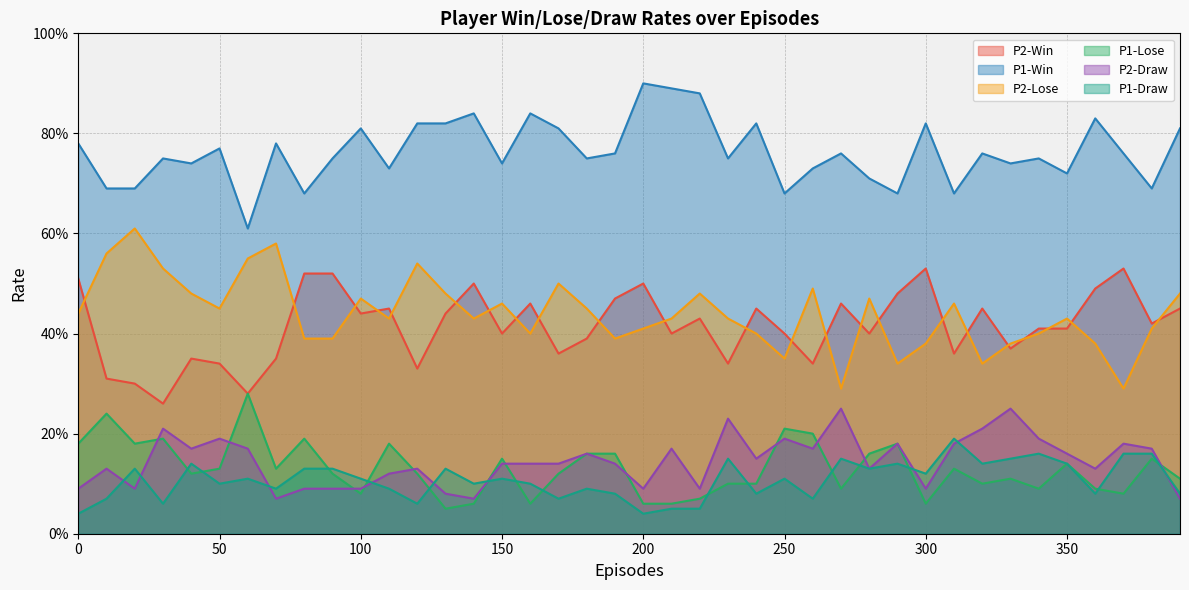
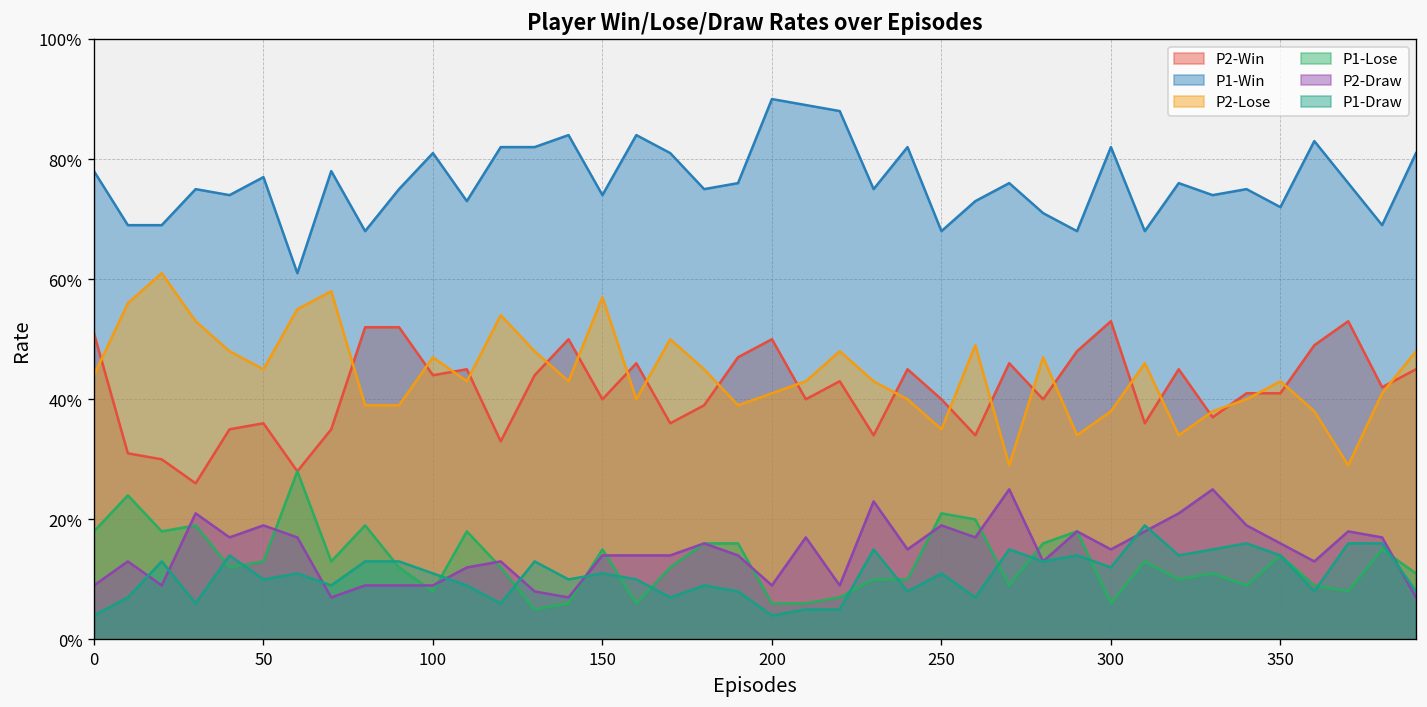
  {
    "P2-Win": {
      "0": "51%",
-     "50": "34%",
+     "50": "36%",
      "100": "44%",
      "150": "40%",
      "200": "50%",
      "250": "40%",
      "300": "53%",
      "350": "41%"
    },
    "P2-Lose": {
      "0": "44%",
      "50": "45%",
      "100": "47%",
-     "150": "46%",
+     "150": "57%",
      "200": "41%",
      "250": "35%",
      "300": "38%",
      "350": "43%"
    },
    "P2-Draw": {
      "0": "9%",
      "50": "19%",
      "100": "9%",
      "150": "14%",
      "200": "9%",
      "250": "19%",
-     "300": "9%",
+     "300": "15%",
      "350": "16%"
    }
  }
